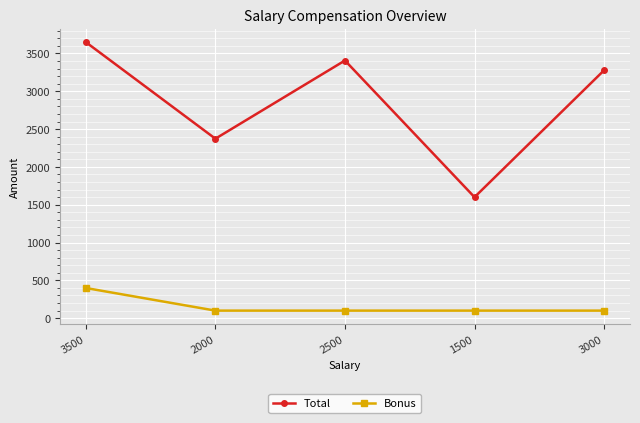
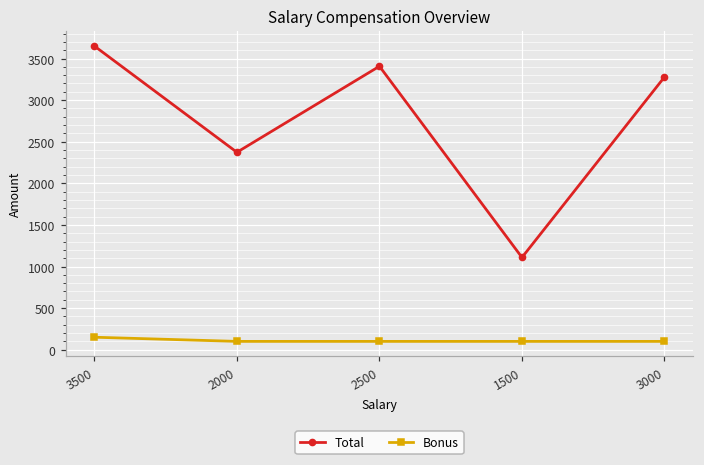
  {
    "Total": {
      "3500": 3700,
      "2000": 2400,
      "2500": 3400,
-     "1500": 1600,
+     "1500": 1100,
      "3000": 3300
    },
    "Bonus": {
-     "3500": 400,
+     "3500": 200,
      "2000": 100,
      "2500": 100,
      "1500": 100,
      "3000": 100
    }
  }
